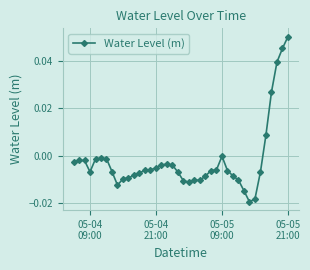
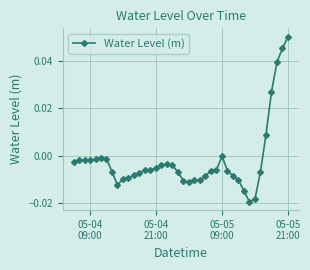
  {
-   "05-04 09:00": -0.007,
+   "05-04 09:00": -0.002,
    "05-04 21:00": -0.005,
    "05-05 09:00": 0.000,
    "05-05 21:00": 0.050
  }
